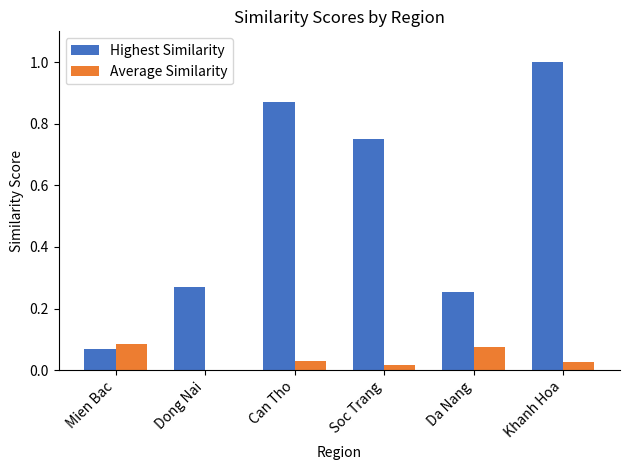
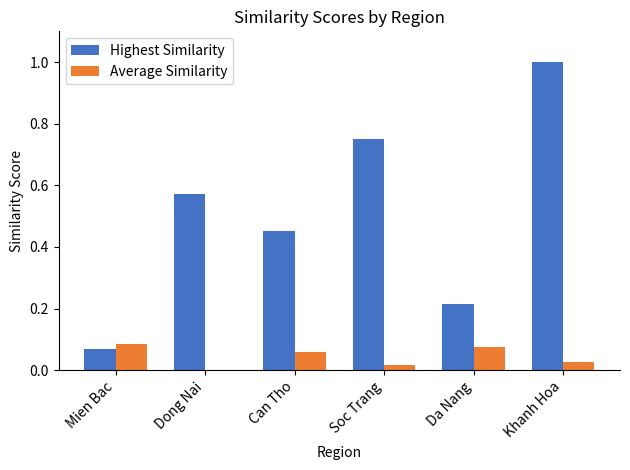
  {
    "Highest Similarity": {
      "Mien Bac": 0.07,
-     "Dong Nai": 0.27,
-     "Can Tho": 0.87,
+     "Dong Nai": 0.57,
+     "Can Tho": 0.45,
      "Soc Trang": 0.75,
-     "Da Nang": 0.25,
+     "Da Nang": 0.22,
      "Khanh Hoa": 1.00
    },
    "Average Similarity": {
      "Mien Bac": 0.09,
-     "Can Tho": 0.03,
+     "Can Tho": 0.06,
      "Soc Trang": 0.02,
      "Da Nang": 0.08,
      "Khanh Hoa": 0.03
    }
  }
